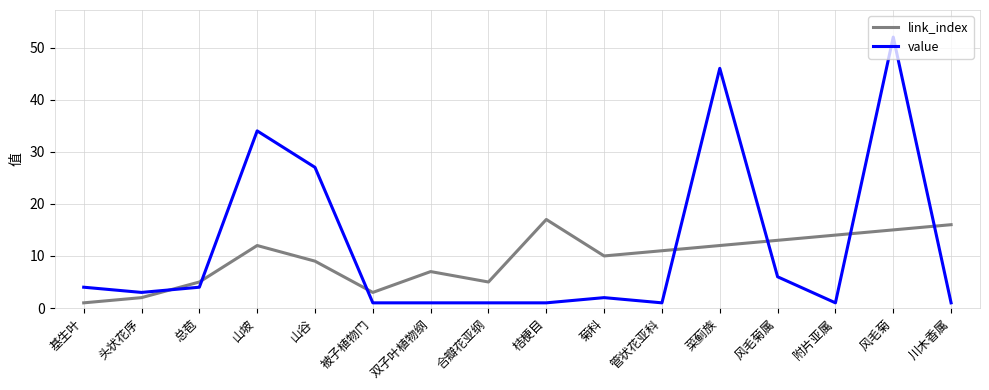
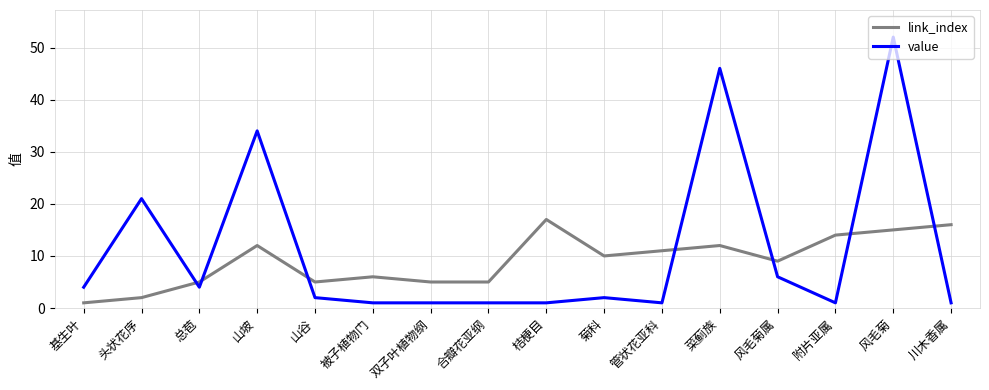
  {
    "link_index": {
      "基生叶": 1,
      "头状花序": 2,
      "总苞": 5,
      "山坡": 12,
-     "山谷": 9,
-     "被子植物门": 3,
-     "双子叶植物纲": 7,
+     "山谷": 5,
+     "被子植物门": 6,
+     "双子叶植物纲": 5,
      "合瓣花亚纲": 5,
      "桔梗目": 17,
      "菊科": 10,
      "管状花亚科": 11,
      "菜蓟族": 12,
-     "风毛菊属": 13,
+     "风毛菊属": 9,
      "附片亚属": 14,
      "风毛菊": 15,
      "川木香属": 16
    },
    "value": {
      "基生叶": 4,
-     "头状花序": 3,
+     "头状花序": 21,
      "总苞": 4,
      "山坡": 34,
-     "山谷": 27,
+     "山谷": 2,
      "被子植物门": 1,
      "双子叶植物纲": 1,
      "合瓣花亚纲": 1,
      "桔梗目": 1,
      "菊科": 2,
      "管状花亚科": 1,
      "菜蓟族": 46,
      "风毛菊属": 6,
      "附片亚属": 1,
      "川木香属": 1
    }
  }
